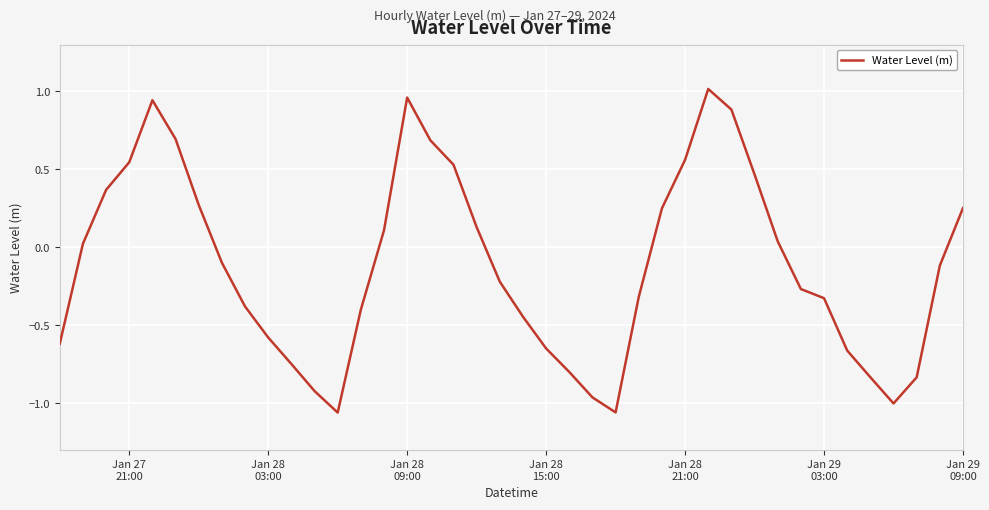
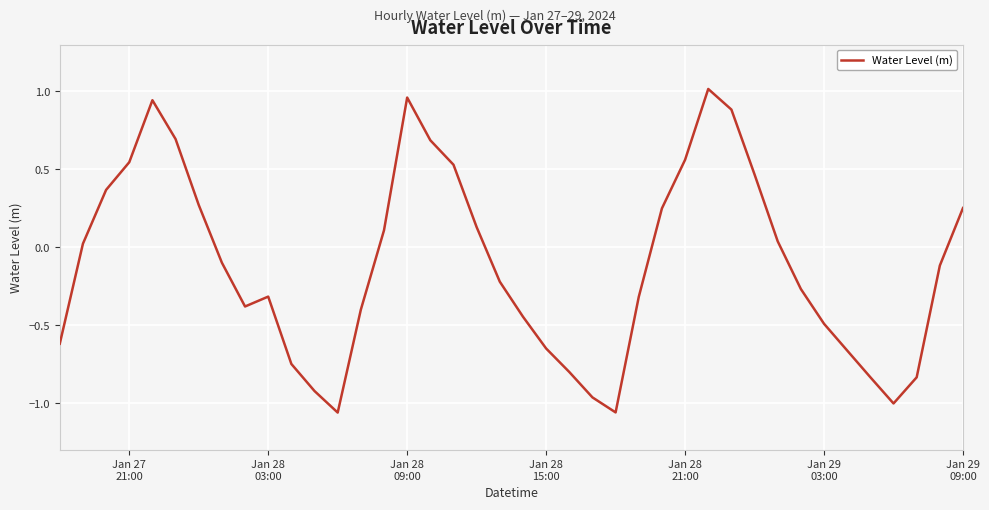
  {
    "Jan 27 21:00": 0.55,
-   "Jan 28 03:00": -0.58,
+   "Jan 28 03:00": -0.32,
    "Jan 28 09:00": 0.96,
    "Jan 28 15:00": -0.65,
    "Jan 28 21:00": 0.56,
-   "Jan 29 03:00": -0.33,
+   "Jan 29 03:00": -0.49,
    "Jan 29 09:00": 0.25
  }
